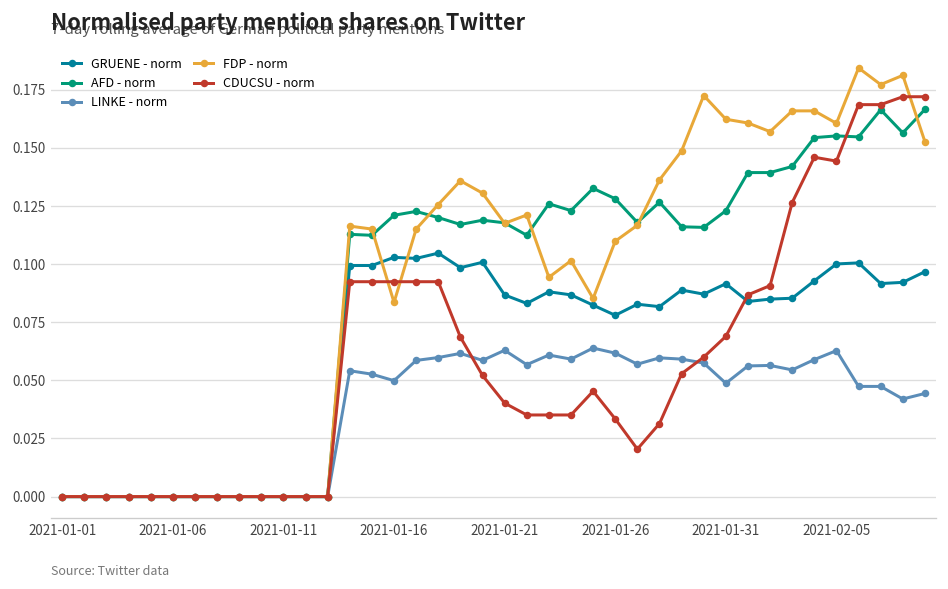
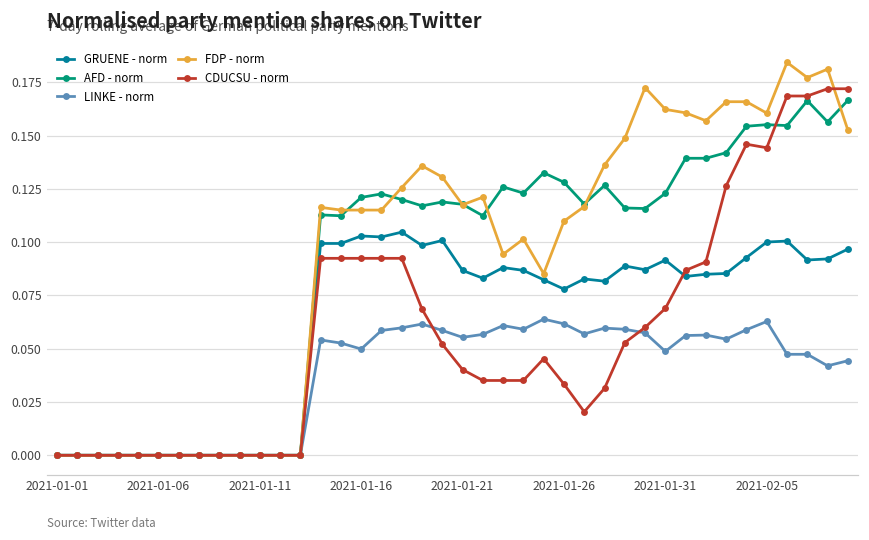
  {
    "LINKE - norm": {
      "2021-01-16": 0.050,
-     "2021-01-21": 0.063,
+     "2021-01-21": 0.055,
      "2021-01-26": 0.062,
      "2021-01-31": 0.049,
      "2021-02-05": 0.063
    },
    "FDP - norm": {
-     "2021-01-16": 0.083,
+     "2021-01-16": 0.115,
      "2021-01-26": 0.110,
      "2021-01-31": 0.162,
      "2021-02-05": 0.160
    },
    "CDUCSU - norm": {
      "2021-01-16": 0.092,
      "2021-01-21": 0.040,
      "2021-01-26": 0.033,
      "2021-01-31": 0.069,
      "2021-02-05": 0.144
    }
  }
